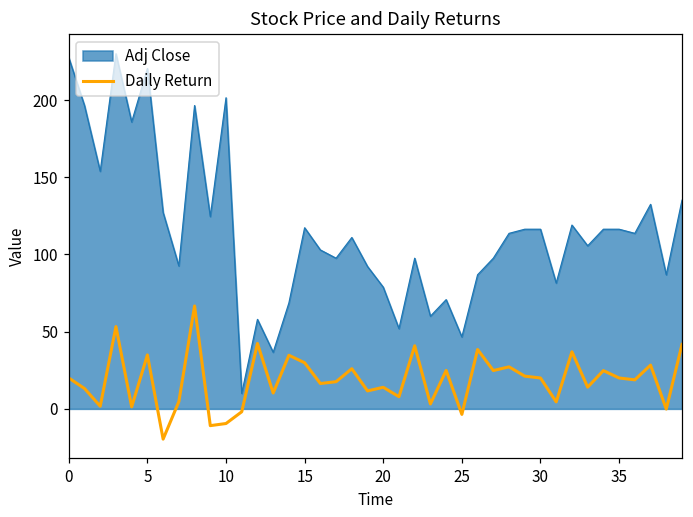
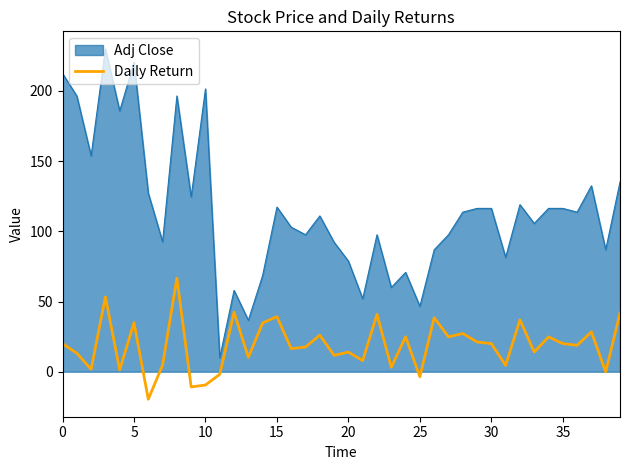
  {
    "Adj Close": {
-     "0": 227,
+     "0": 212,
      "10": 201,
      "15": 117,
      "20": 79,
      "25": 47,
      "30": 116,
      "35": 116
    },
    "Daily Return": {
      "0": 20,
      "5": 35,
      "10": -9,
-     "15": 30,
+     "15": 39,
      "20": 14,
      "25": -4,
      "30": 20,
      "35": 20
    }
  }
